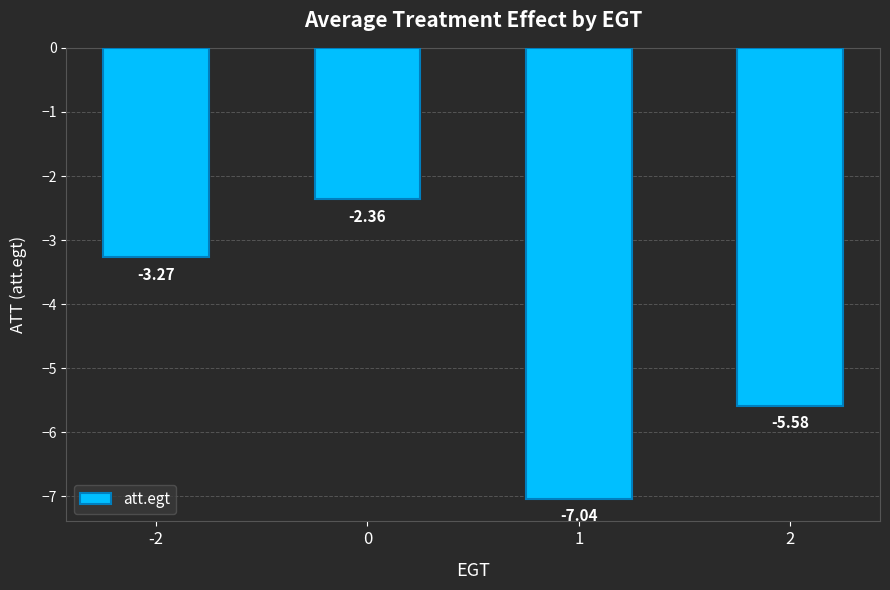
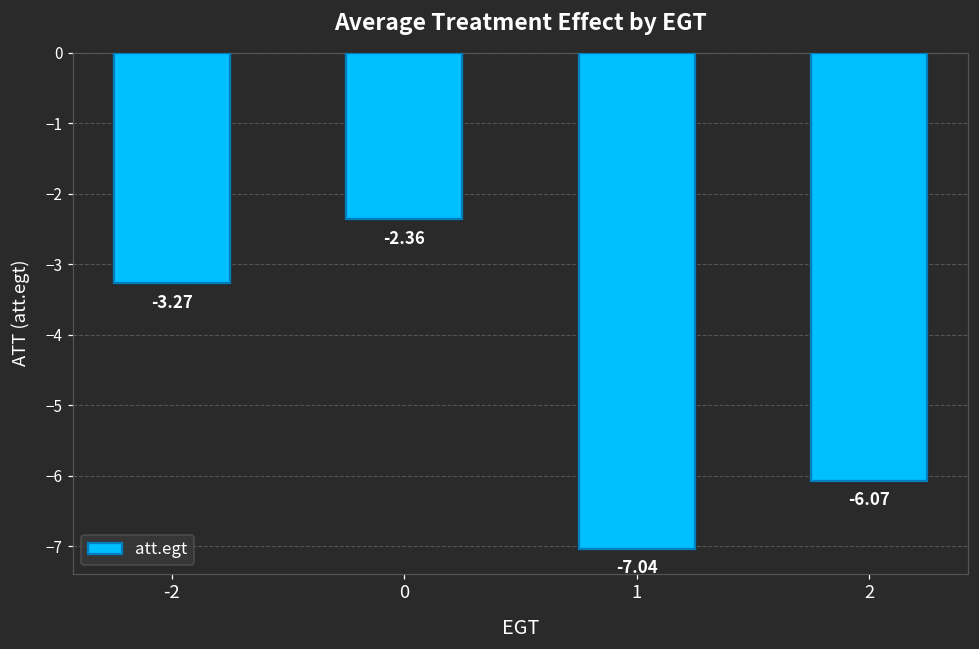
  {
    "-2": -3.27,
    "0": -2.36,
    "1": -7.04,
-   "2": -5.58
+   "2": -6.07
  }
